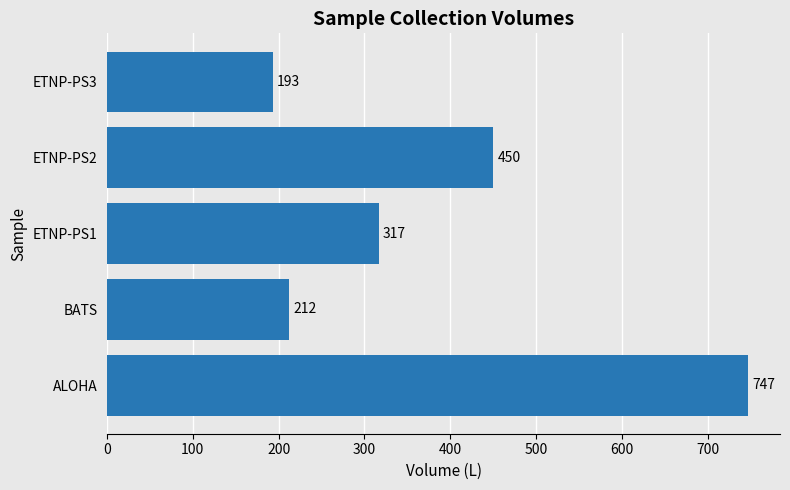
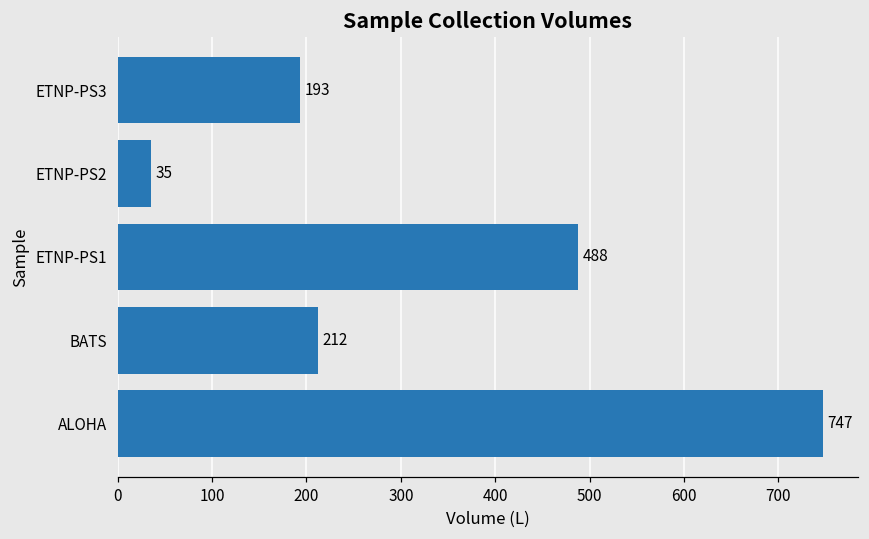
  {
    "ETNP-PS3": 193,
-   "ETNP-PS2": 450,
-   "ETNP-PS1": 317,
+   "ETNP-PS2": 35,
+   "ETNP-PS1": 488,
    "BATS": 212,
    "ALOHA": 747
  }
